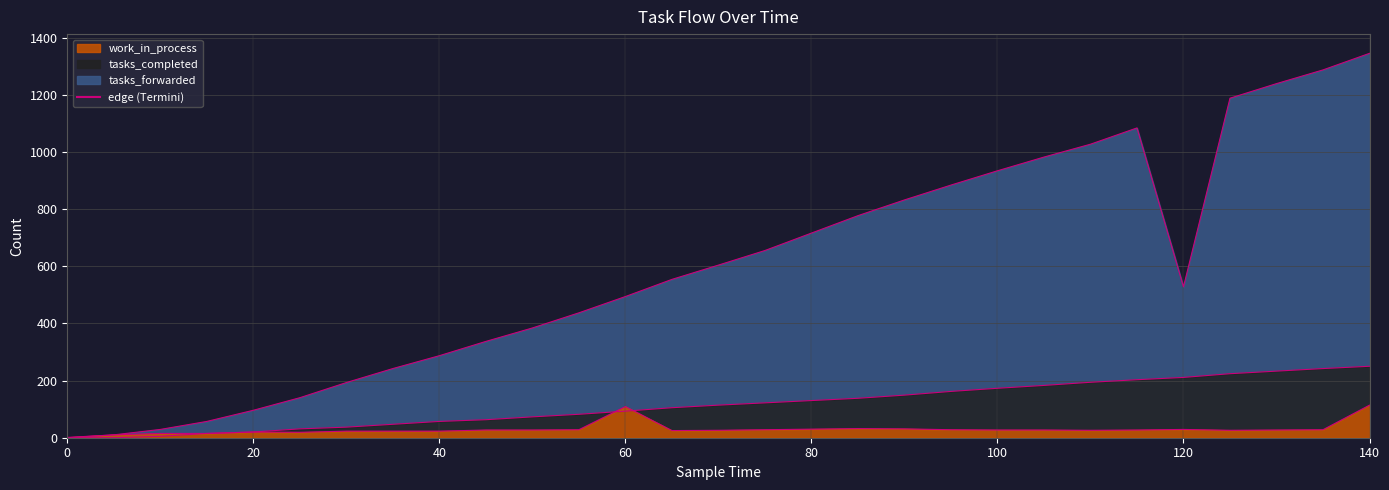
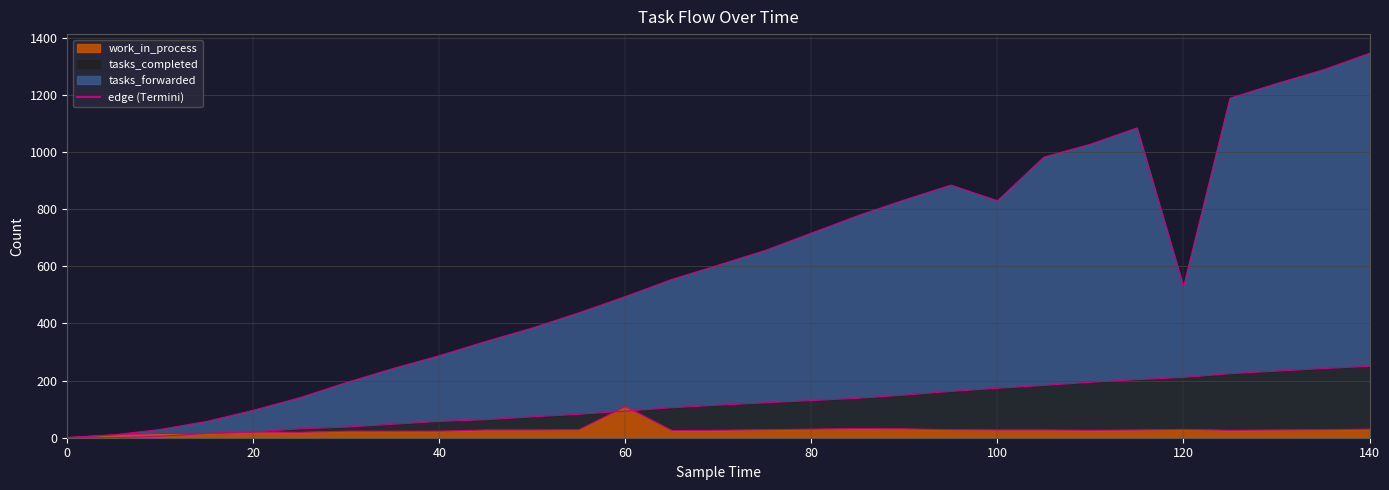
  {
    "tasks_forwarded": {
      "20": 100,
      "40": 290,
      "60": 490,
      "80": 720,
-     "100": 930,
+     "100": 830,
      "120": 530,
      "140": 1350
    },
    "tasks_completed": {
      "40": 60,
      "60": 90,
      "80": 130,
      "100": 170,
      "120": 210,
      "140": 250
    },
    "work_in_process": {
      "40": 20,
      "60": 110,
      "80": 30,
      "100": 30,
      "120": 30,
-     "140": 110
+     "140": 30
    }
  }
